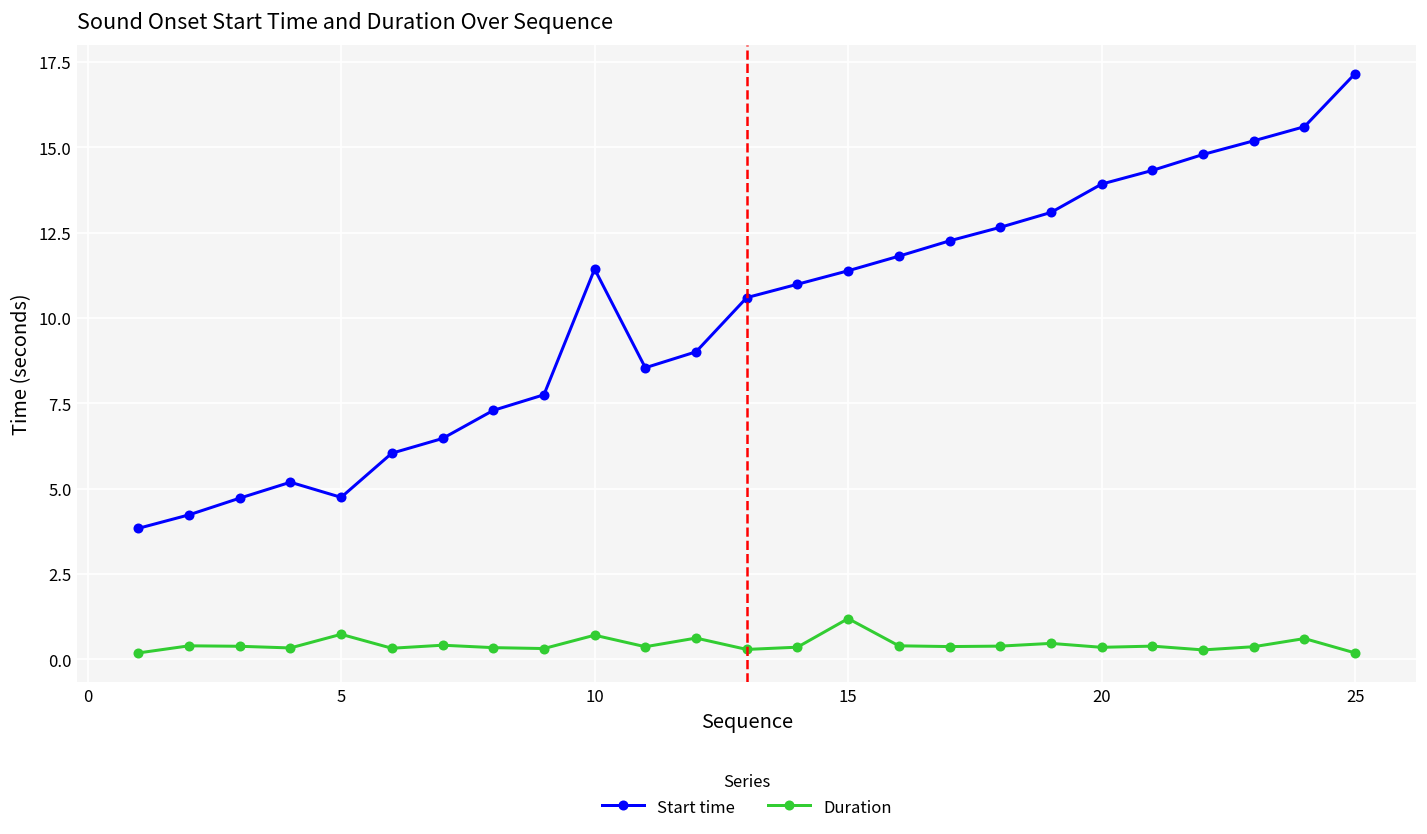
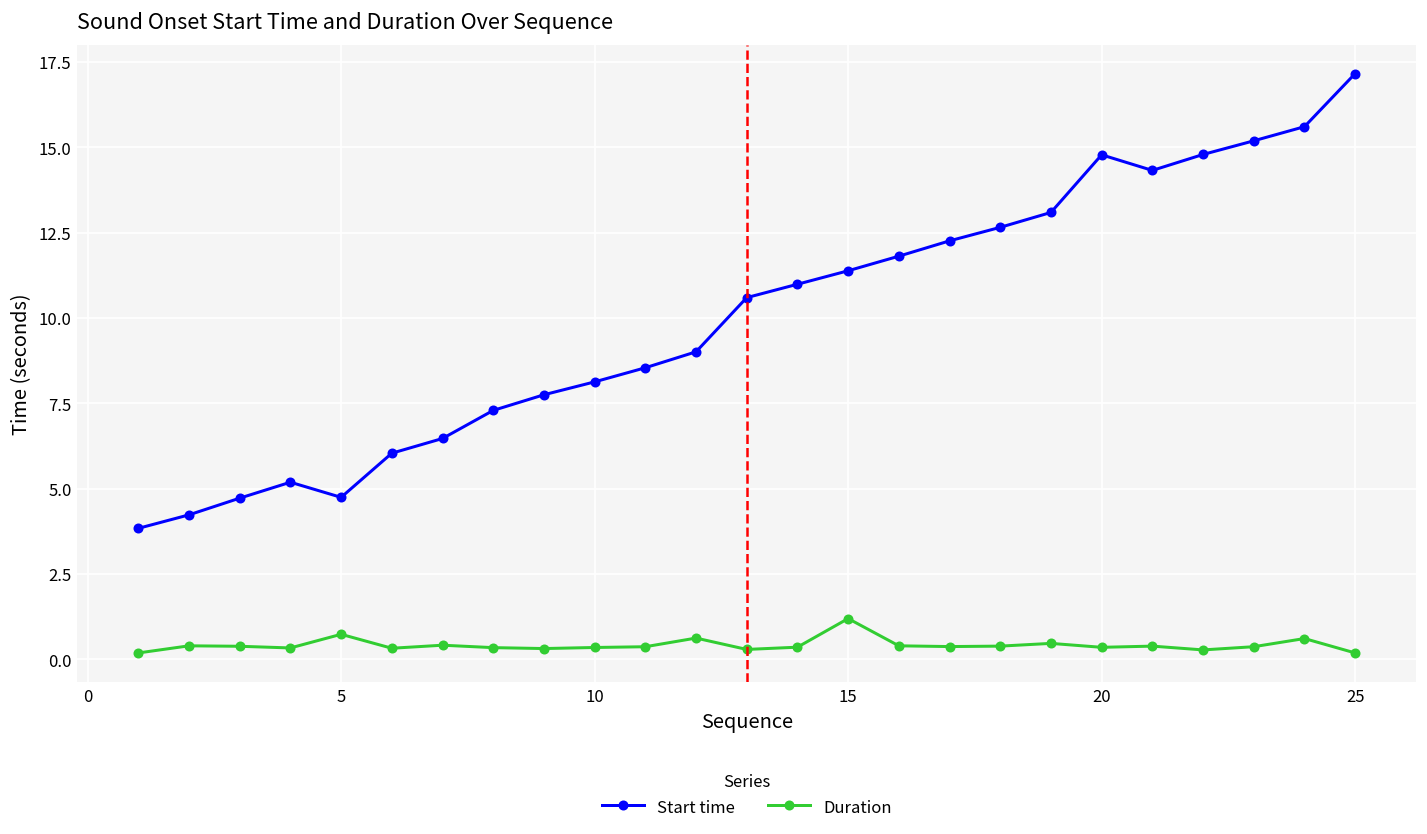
  {
    "Start time": {
      "5": 4.7,
-     "10": 11.4,
+     "10": 8.1,
      "15": 11.4,
-     "20": 13.9,
+     "20": 14.8,
      "25": 17.2
    },
    "Duration": {
      "5": 0.7,
-     "10": 0.7,
+     "10": 0.3,
      "15": 1.2,
      "20": 0.4,
      "25": 0.2
    }
  }
